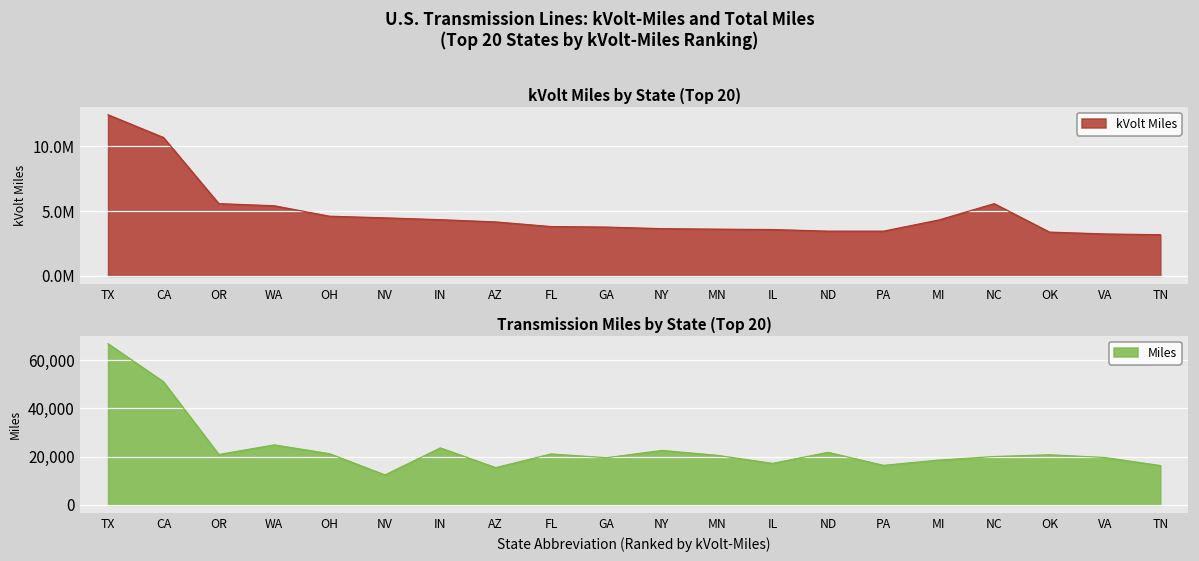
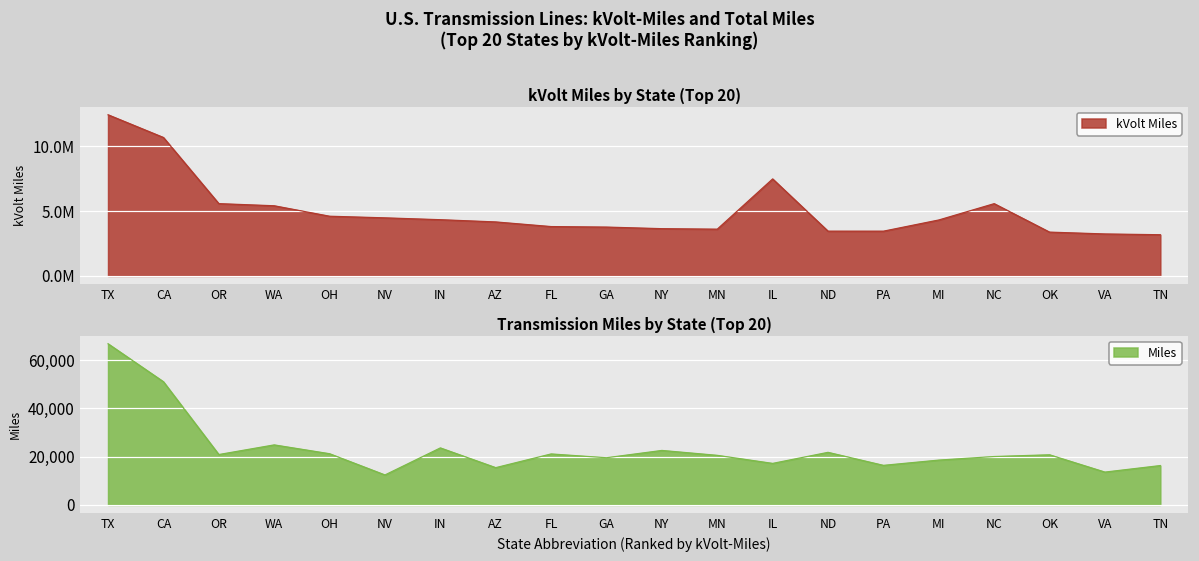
  {
    "kVolt Miles by State (Top 20)": {
      "TX": "12400000",
      "CA": "10700000",
      "OR": "5600000",
      "WA": "5400000",
      "OH": "4600000",
      "NV": "4500000",
      "IN": "4300000",
      "AZ": "4200000",
      "FL": "3800000",
      "GA": "3800000",
      "NY": "3600000",
      "MN": "3600000",
-     "IL": "3600000",
+     "IL": "7500000",
      "ND": "3400000",
      "PA": "3400000",
      "MI": "4300000",
      "NC": "5600000",
      "OK": "3400000",
      "VA": "3200000",
      "TN": "3200000"
    },
    "Transmission Miles by State (Top 20)": {
      "TX": "67,000",
      "CA": "51,000",
      "OR": "21,000",
      "WA": "25,000",
      "OH": "21,000",
      "NV": "12,000",
      "IN": "24,000",
      "AZ": "15,000",
      "FL": "21,000",
      "GA": "20,000",
      "NY": "23,000",
      "MN": "21,000",
      "IL": "17,000",
      "ND": "22,000",
      "PA": "16,000",
      "MI": "19,000",
      "NC": "20,000",
      "OK": "21,000",
-     "VA": "20,000",
+     "VA": "14,000",
      "TN": "16,000"
    }
  }
